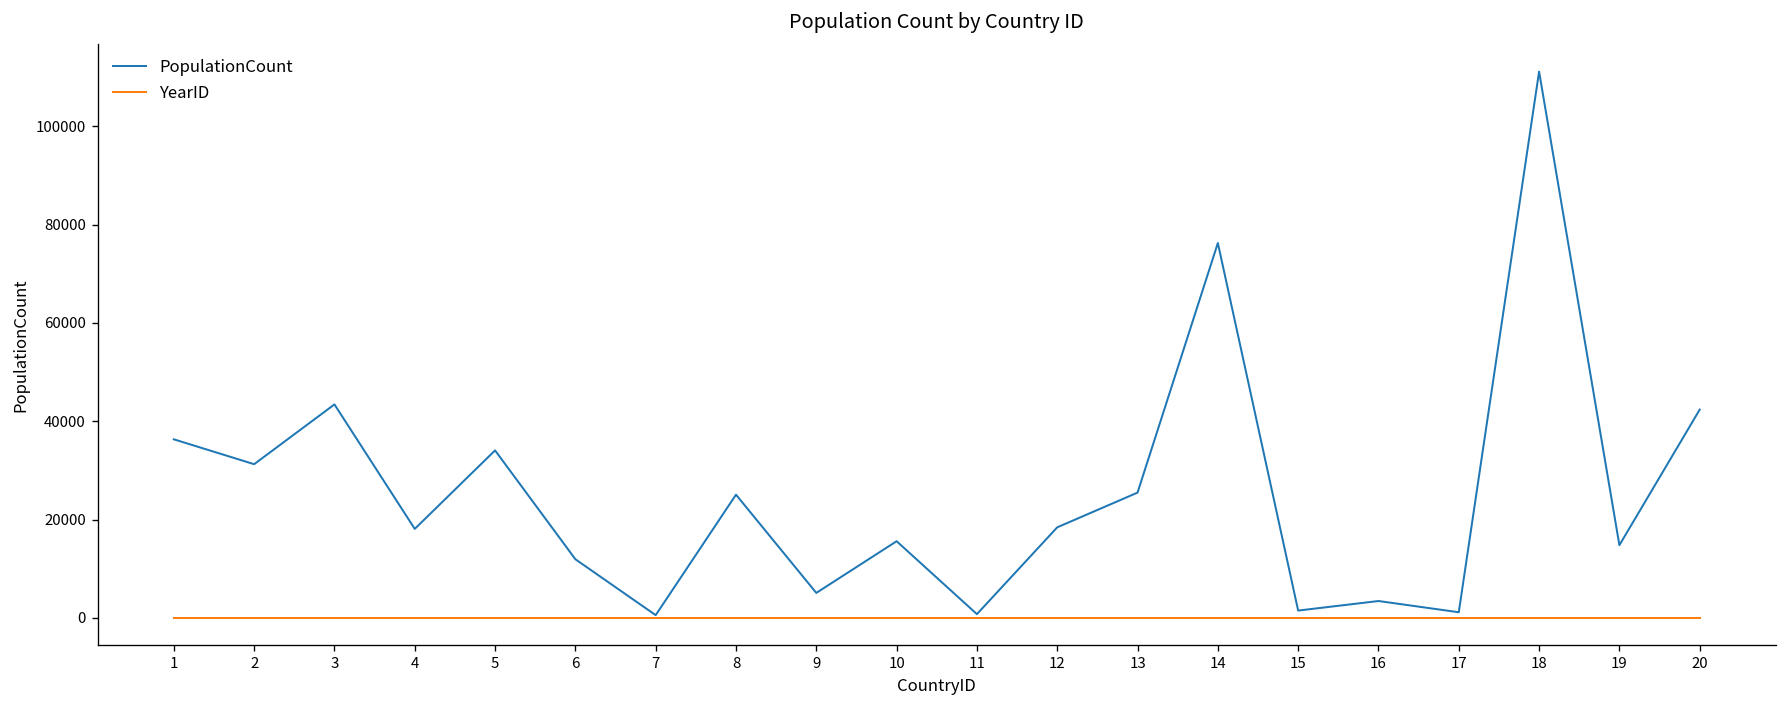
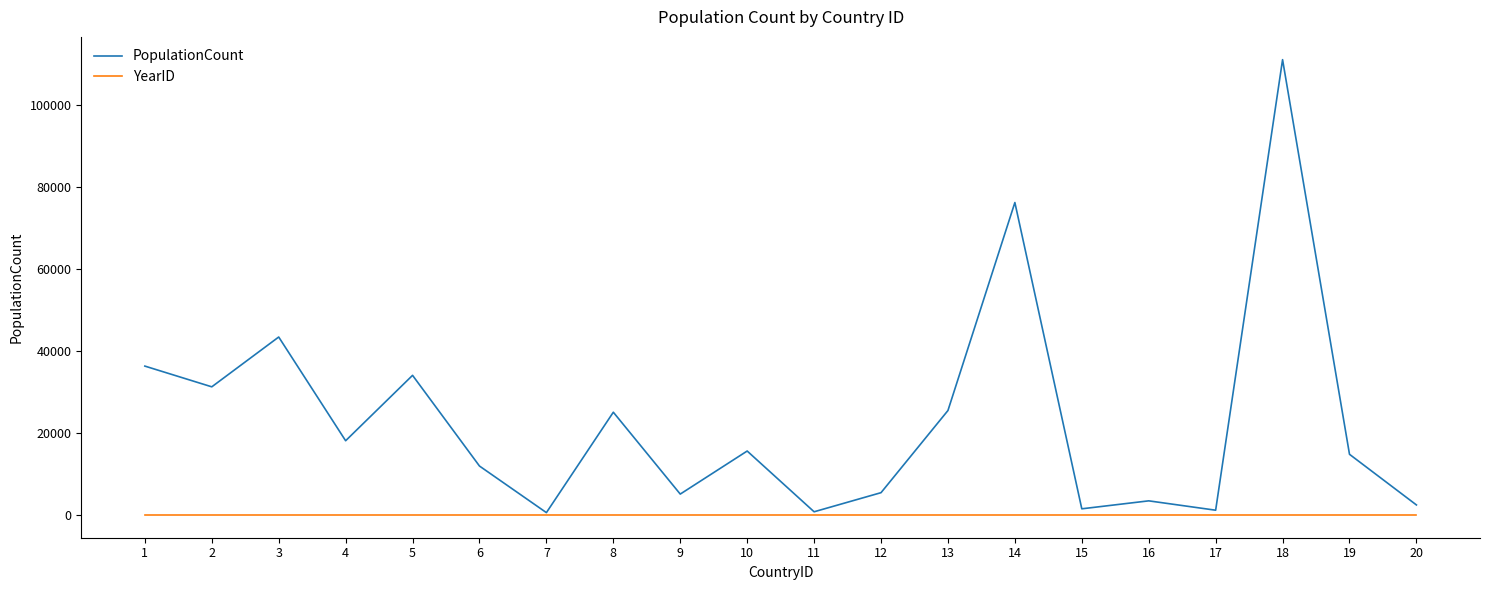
  {
    "PopulationCount": {
      "1": 36000,
      "2": 31000,
      "3": 43000,
      "4": 18000,
      "5": 34000,
      "6": 12000,
      "8": 25000,
      "9": 5000,
      "10": 16000,
      "11": 1000,
-     "12": 18000,
+     "12": 5000,
      "13": 25000,
      "14": 76000,
      "15": 2000,
      "16": 3000,
      "17": 1000,
      "18": 111000,
      "19": 15000,
-     "20": 42000
+     "20": 2000
    },
    "YearID": {
      "1": 0,
      "2": 0,
      "3": 0,
      "4": 0,
      "5": 0,
      "6": 0,
      "8": 0,
      "9": 0,
      "10": 0,
      "11": 0,
      "12": 0,
      "13": 0,
      "14": 0,
      "15": 0,
      "16": 0,
      "17": 0,
      "18": 0,
      "19": 0,
      "20": 0
    }
  }
